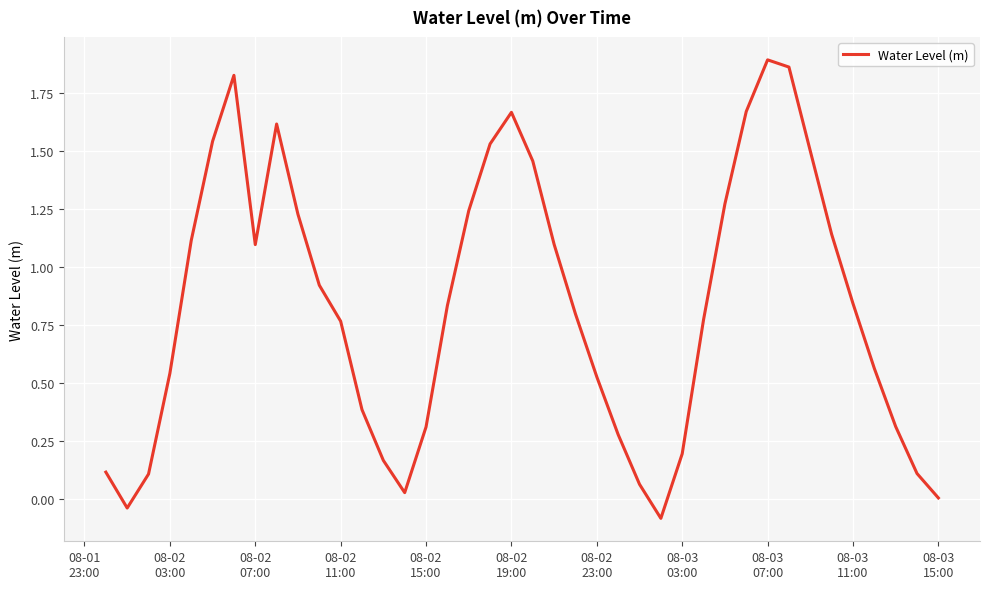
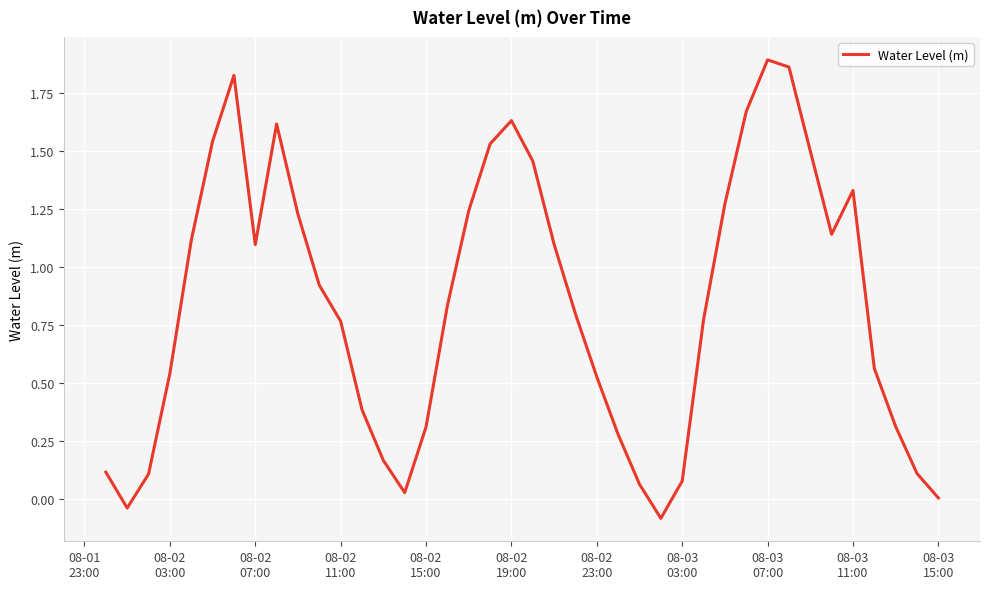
  {
    "08-02 03:00": 0.54,
    "08-02 07:00": 1.10,
    "08-02 11:00": 0.77,
    "08-02 15:00": 0.31,
-   "08-02 19:00": 1.67,
+   "08-02 19:00": 1.63,
    "08-02 23:00": 0.53,
-   "08-03 03:00": 0.20,
+   "08-03 03:00": 0.08,
    "08-03 07:00": 1.89,
-   "08-03 11:00": 0.84,
+   "08-03 11:00": 1.33,
    "08-03 15:00": 0.01
  }
